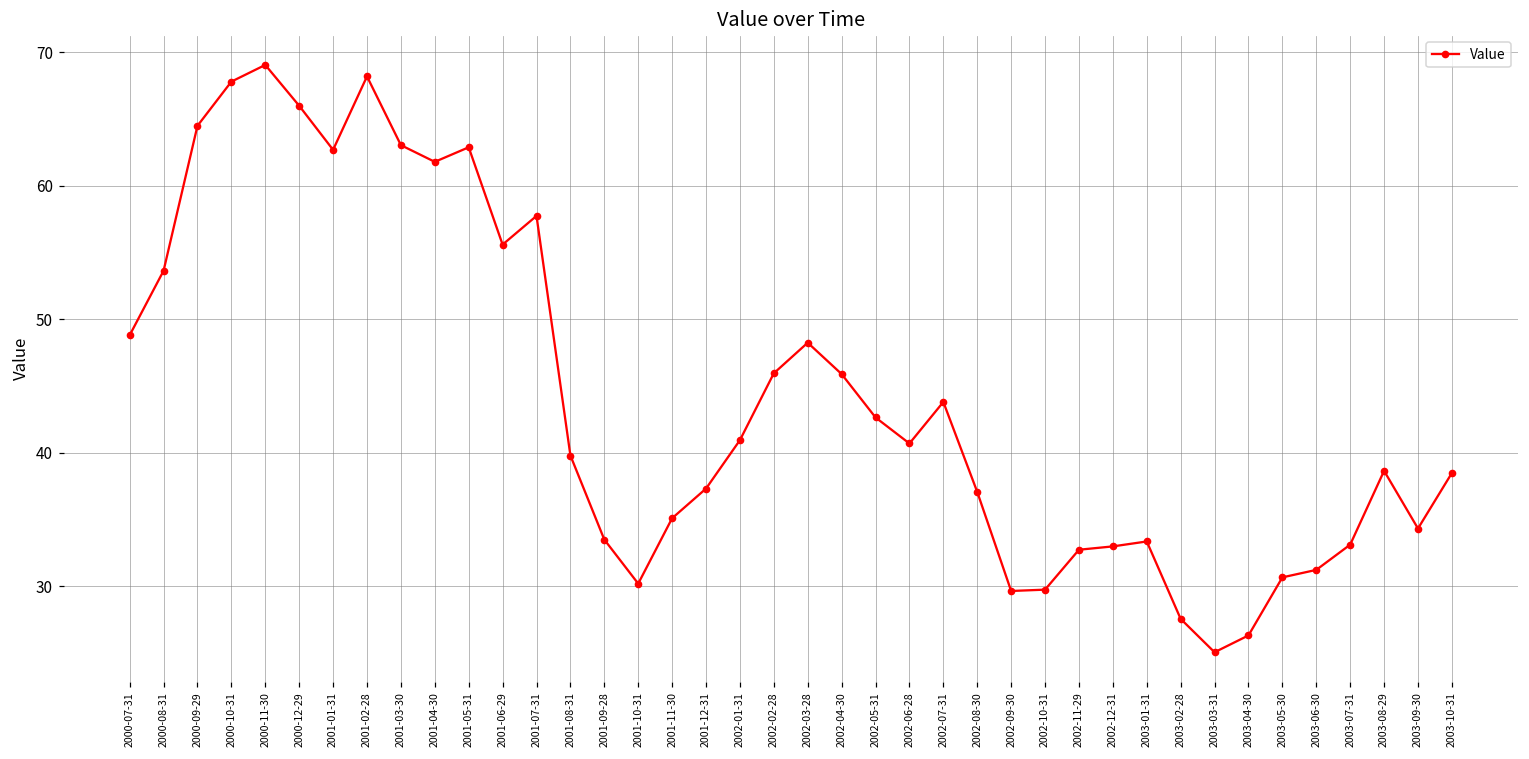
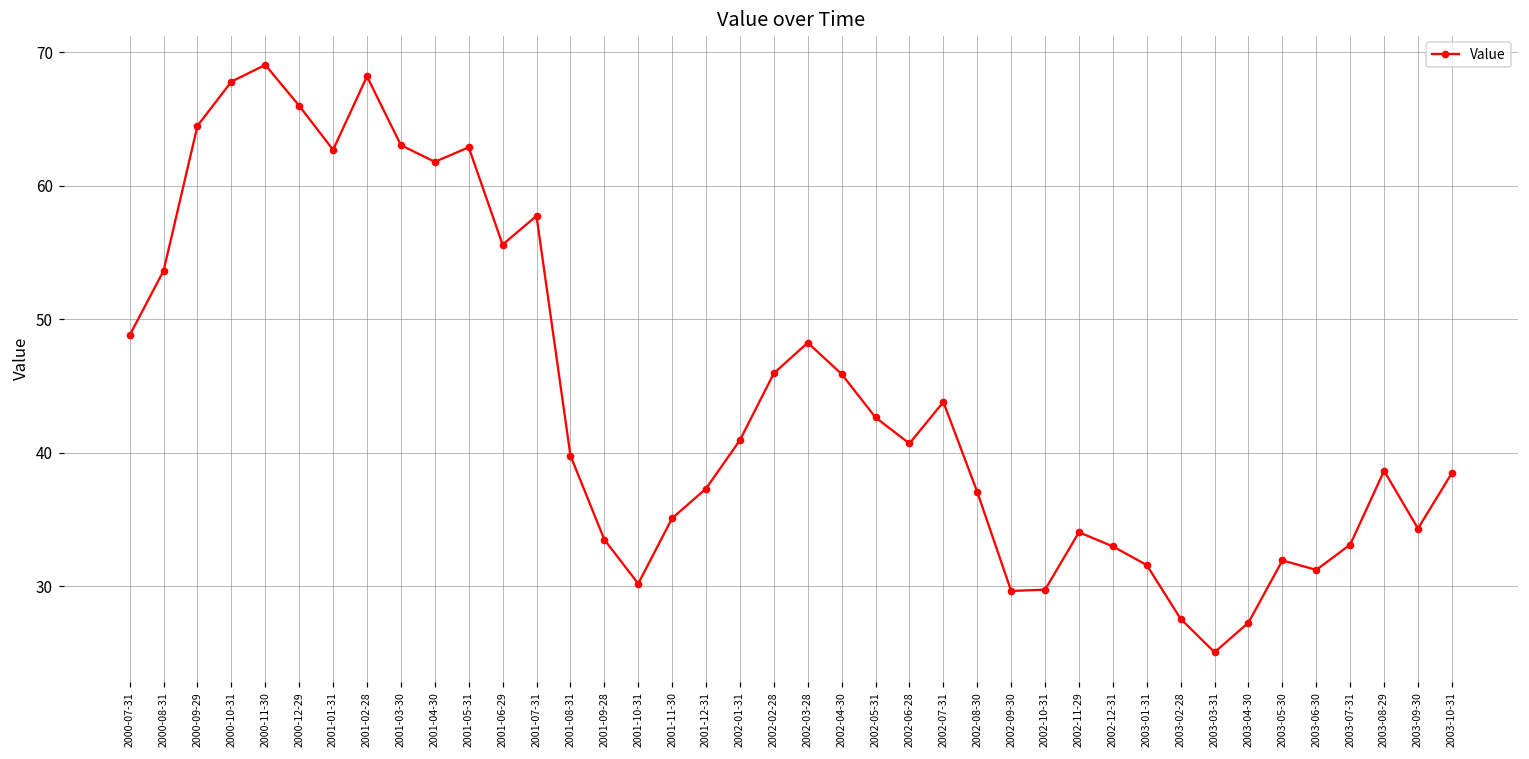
  {
    "2000-07-31": 48.8,
    "2000-08-31": 53.6,
    "2000-09-29": 64.5,
    "2000-10-31": 67.8,
    "2000-11-30": 69.1,
    "2000-12-29": 66.0,
    "2001-01-31": 62.7,
    "2001-02-28": 68.2,
    "2001-03-30": 63.1,
    "2001-04-30": 61.8,
    "2001-05-31": 62.9,
    "2001-06-29": 55.6,
    "2001-07-31": 57.8,
    "2001-08-31": 39.8,
    "2001-09-28": 33.5,
    "2001-10-31": 30.2,
    "2001-11-30": 35.1,
    "2001-12-31": 37.3,
    "2002-01-31": 41.0,
    "2002-02-28": 46.0,
    "2002-03-28": 48.3,
    "2002-04-30": 45.9,
    "2002-05-31": 42.7,
    "2002-06-28": 40.7,
    "2002-07-31": 43.8,
    "2002-08-30": 37.1,
    "2002-09-30": 29.7,
    "2002-10-31": 29.8,
-   "2002-11-29": 32.7,
+   "2002-11-29": 34.1,
    "2002-12-31": 33.0,
-   "2003-01-31": 33.4,
+   "2003-01-31": 31.6,
    "2003-02-28": 27.6,
    "2003-03-31": 25.1,
-   "2003-04-30": 26.3,
-   "2003-05-30": 30.7,
+   "2003-04-30": 27.3,
+   "2003-05-30": 31.9,
    "2003-06-30": 31.2,
    "2003-07-31": 33.1,
    "2003-08-29": 38.7,
    "2003-09-30": 34.3,
    "2003-10-31": 38.5
  }
